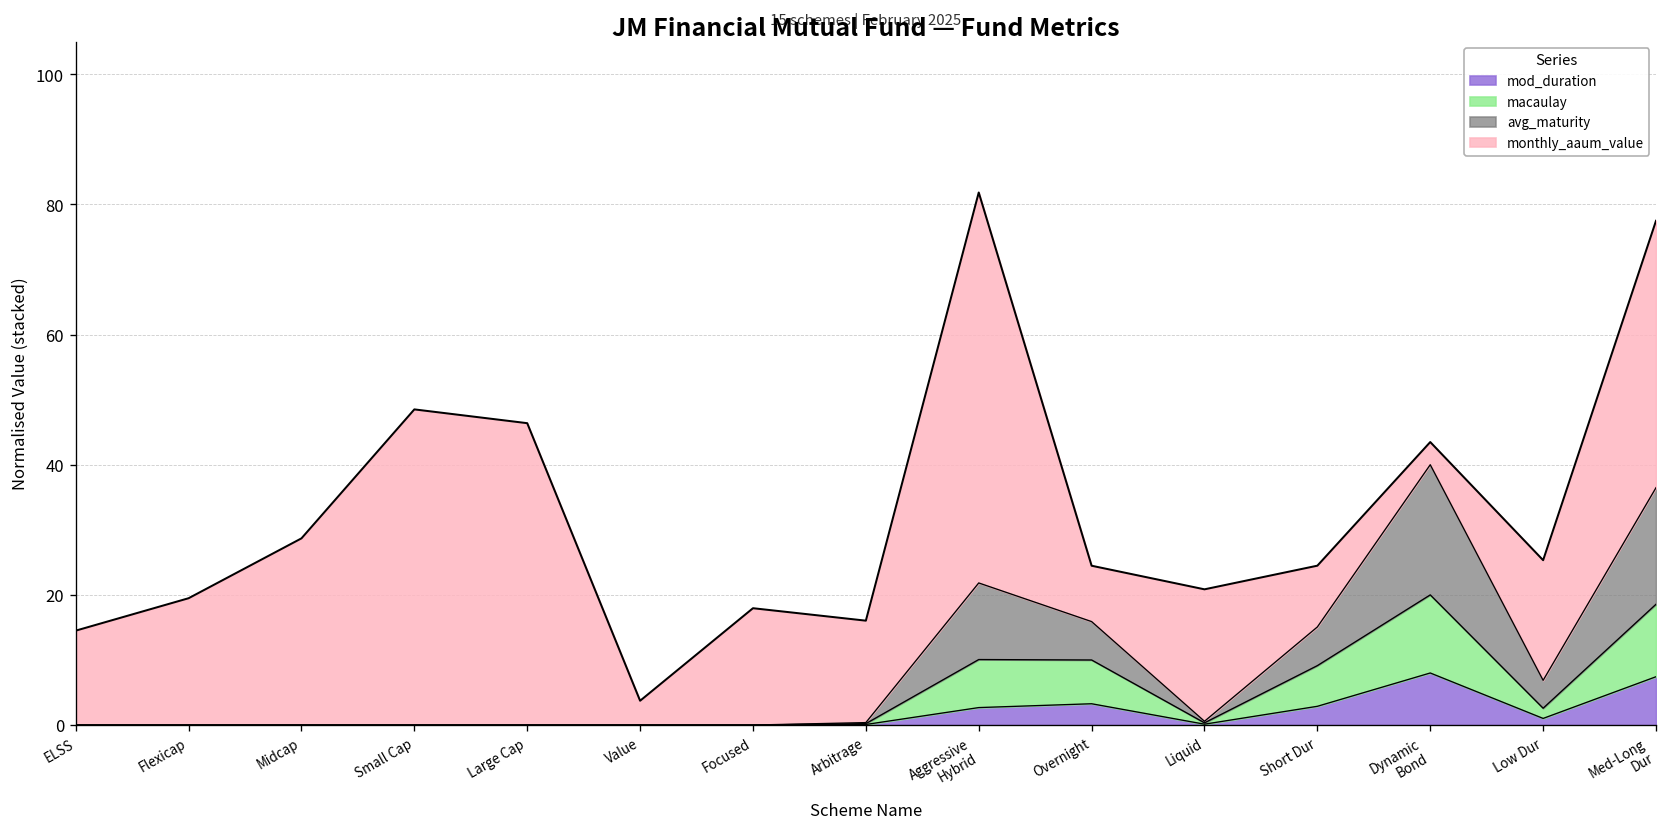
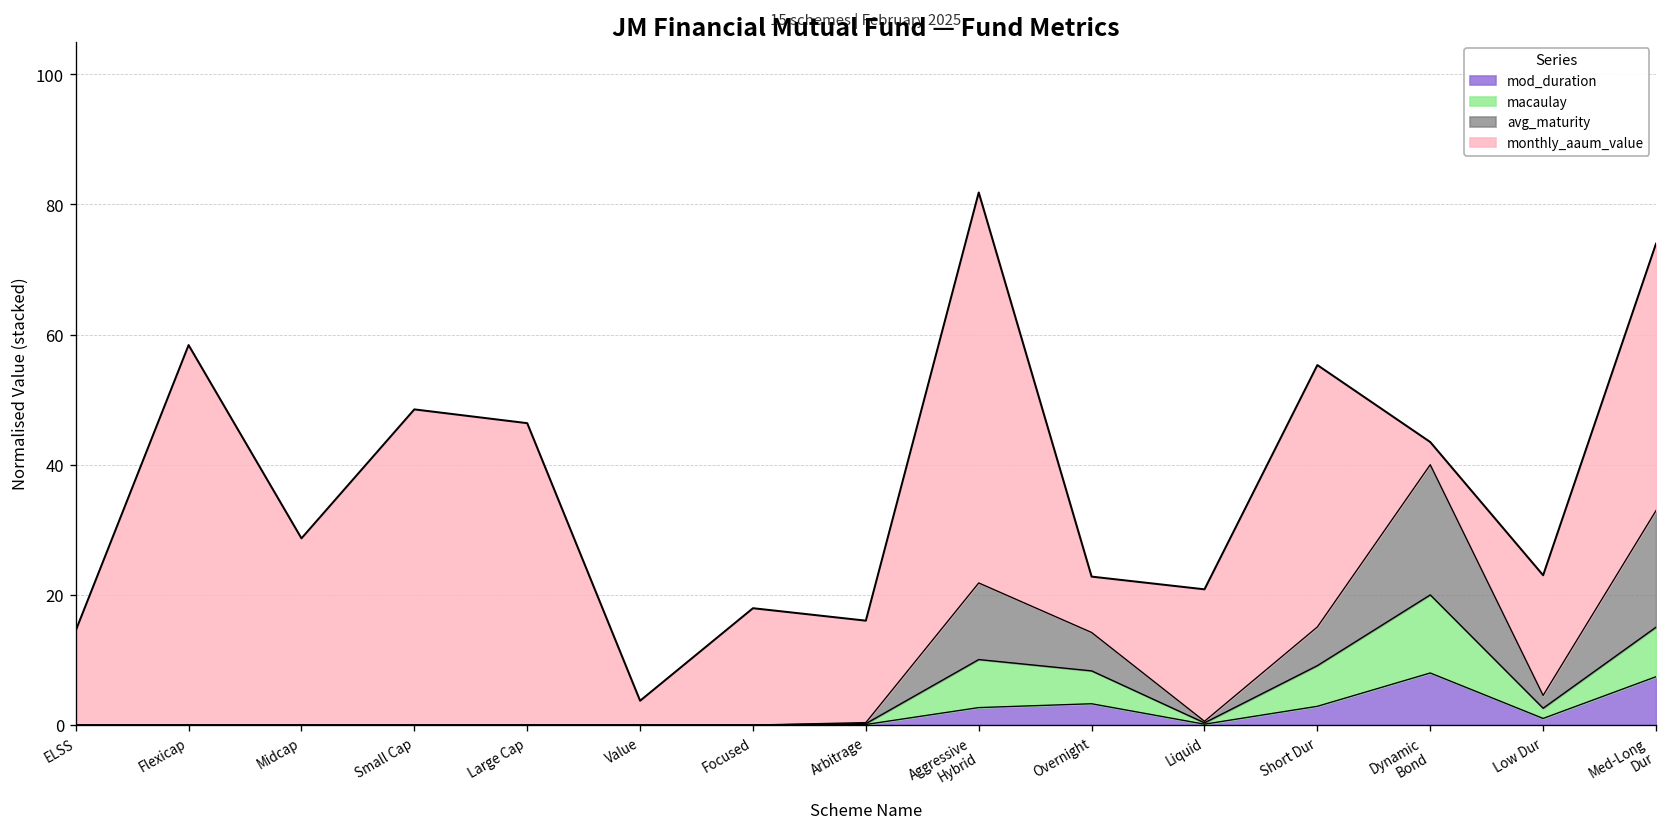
  {
    "mod_duration": {
      "Aggressive Hybrid": 3,
      "Overnight": 3,
      "Short Dur": 3,
      "Dynamic Bond": 8,
      "Low Dur": 1,
      "Med-Long Dur": 7
    },
    "macaulay": {
      "Aggressive Hybrid": 7,
-     "Overnight": 7,
+     "Overnight": 5,
      "Short Dur": 6,
      "Dynamic Bond": 12,
      "Low Dur": 2,
-     "Med-Long Dur": 11
+     "Med-Long Dur": 8
    },
    "avg_maturity": {
      "Aggressive Hybrid": 12,
      "Overnight": 6,
      "Short Dur": 6,
      "Dynamic Bond": 20,
-     "Low Dur": 4,
+     "Low Dur": 2,
      "Med-Long Dur": 18
    },
    "monthly_aaum_value": {
      "ELSS": 15,
-     "Flexicap": 19,
+     "Flexicap": 58,
      "Midcap": 29,
      "Small Cap": 49,
      "Large Cap": 46,
      "Value": 4,
      "Focused": 18,
      "Arbitrage": 16,
      "Aggressive Hybrid": 60,
      "Overnight": 9,
      "Liquid": 20,
-     "Short Dur": 9,
+     "Short Dur": 40,
      "Dynamic Bond": 3,
      "Low Dur": 18,
      "Med-Long Dur": 41
    }
  }
